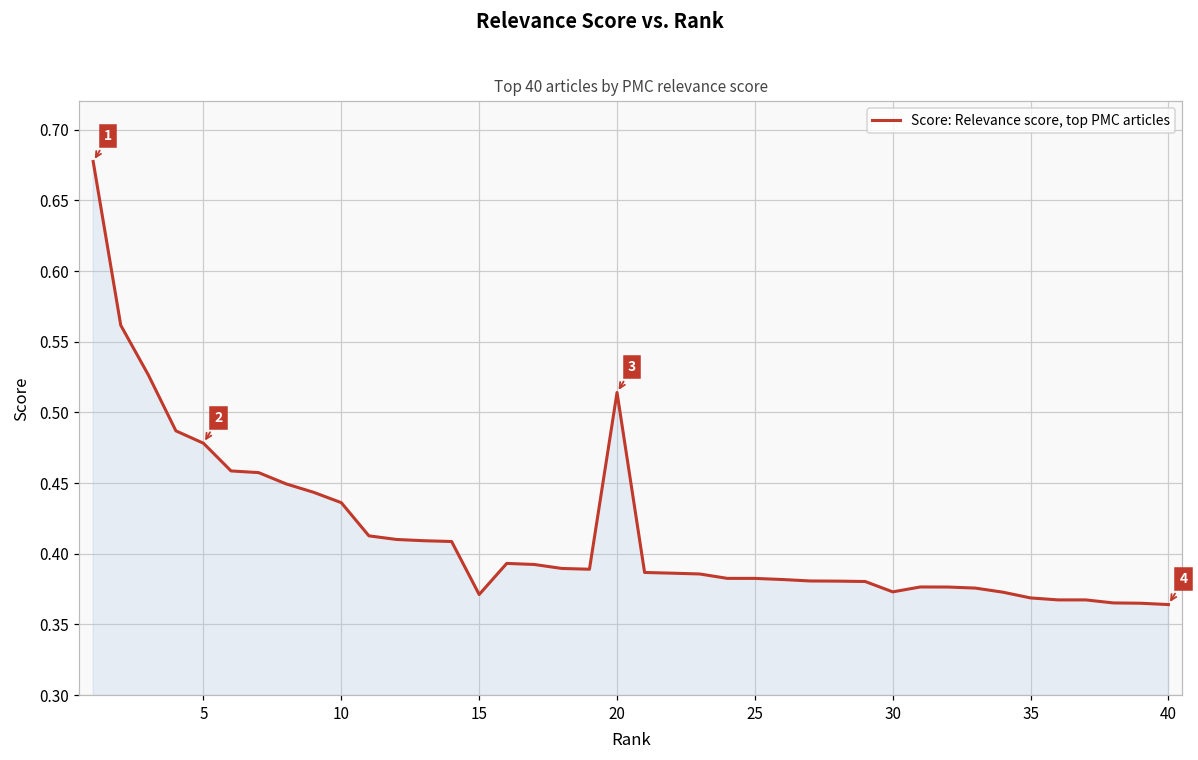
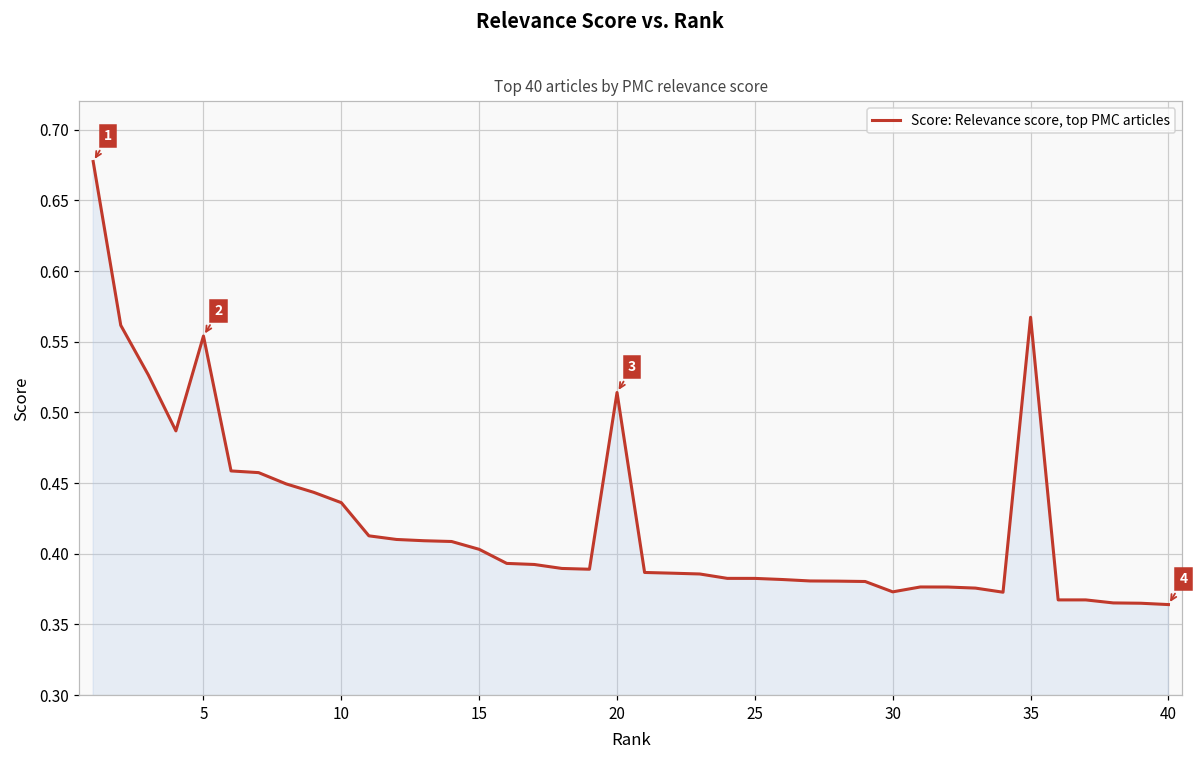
  {
-   "5": 0.478,
+   "5": 0.554,
    "10": 0.436,
-   "15": 0.371,
+   "15": 0.403,
    "25": 0.383,
    "30": 0.373,
-   "35": 0.369
+   "35": 0.567
  }
